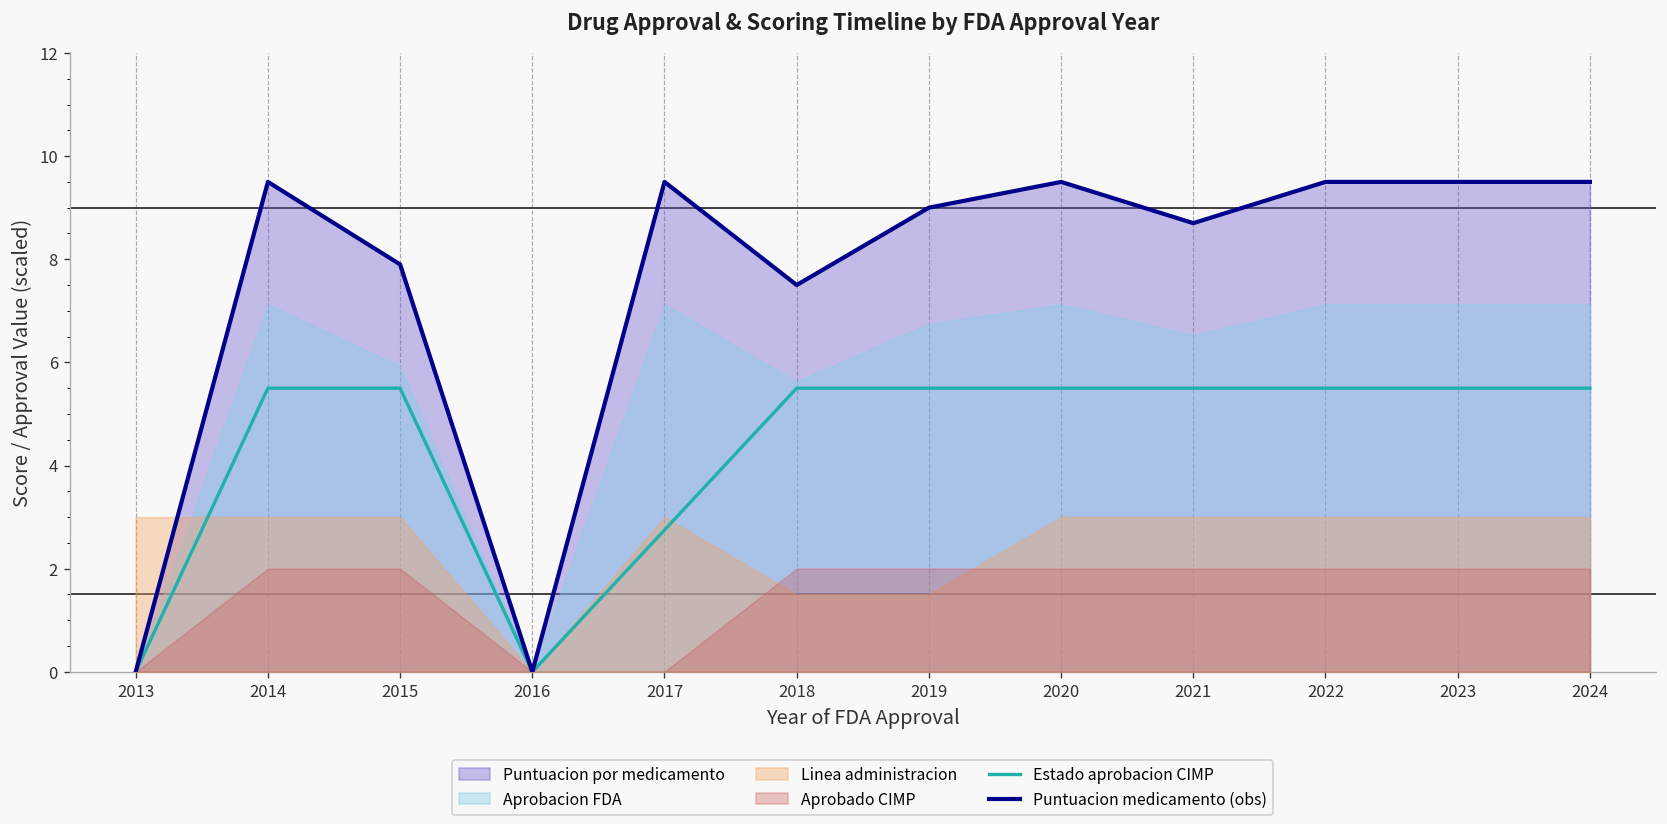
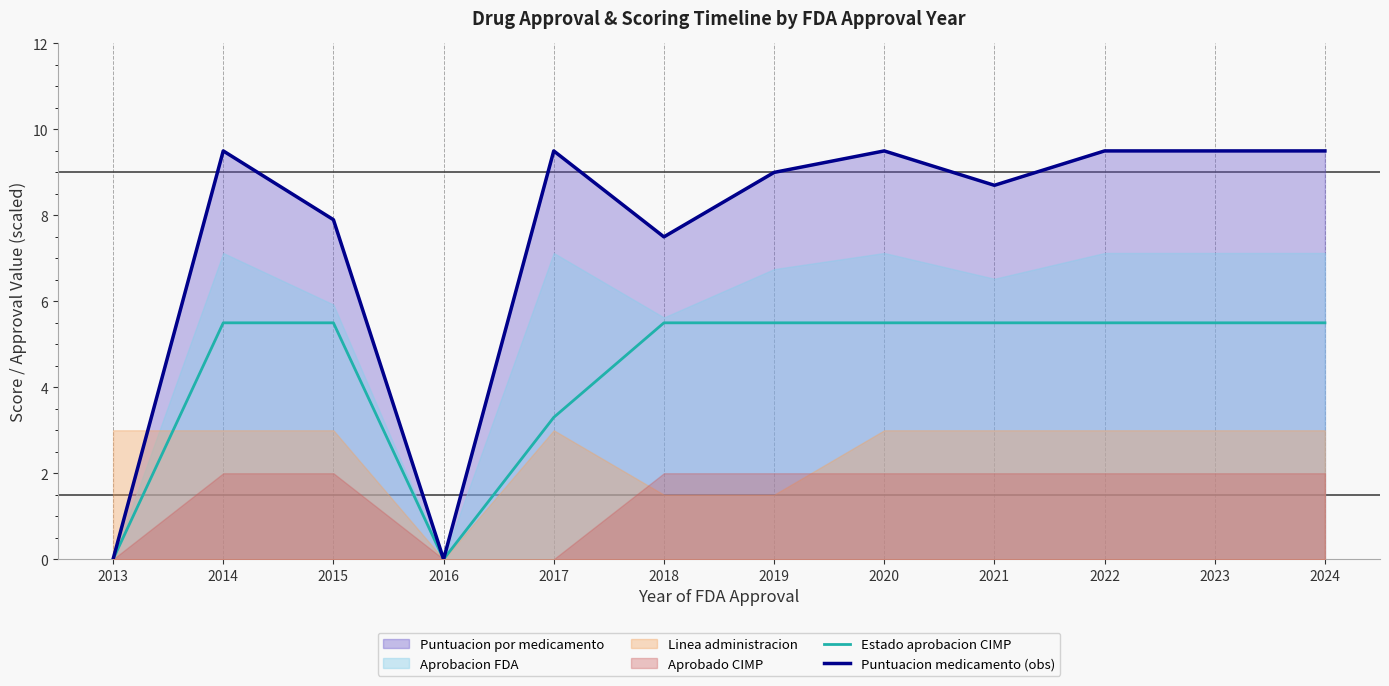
  {
    "Estado aprobacion CIMP": {
      "2014": 5.5,
      "2015": 5.5,
-     "2017": 2.8,
+     "2017": 3.3,
      "2018": 5.5,
      "2019": 5.5,
      "2020": 5.5,
      "2021": 5.5,
      "2022": 5.5,
      "2023": 5.5,
      "2024": 5.5
    },
    "Puntuacion por medicamento": {
      "2014": 9.5,
      "2015": 7.9,
      "2017": 9.5,
      "2018": 7.5,
      "2019": 9.0,
      "2020": 9.5,
      "2021": 8.7,
      "2022": 9.5,
      "2023": 9.5,
      "2024": 9.5
    },
    "Aprobacion FDA": {
      "2014": 7.1,
      "2015": 5.9,
      "2017": 7.1,
      "2018": 5.6,
      "2019": 6.8,
      "2020": 7.1,
      "2021": 6.5,
      "2022": 7.1,
      "2023": 7.1,
      "2024": 7.1
    }
  }
